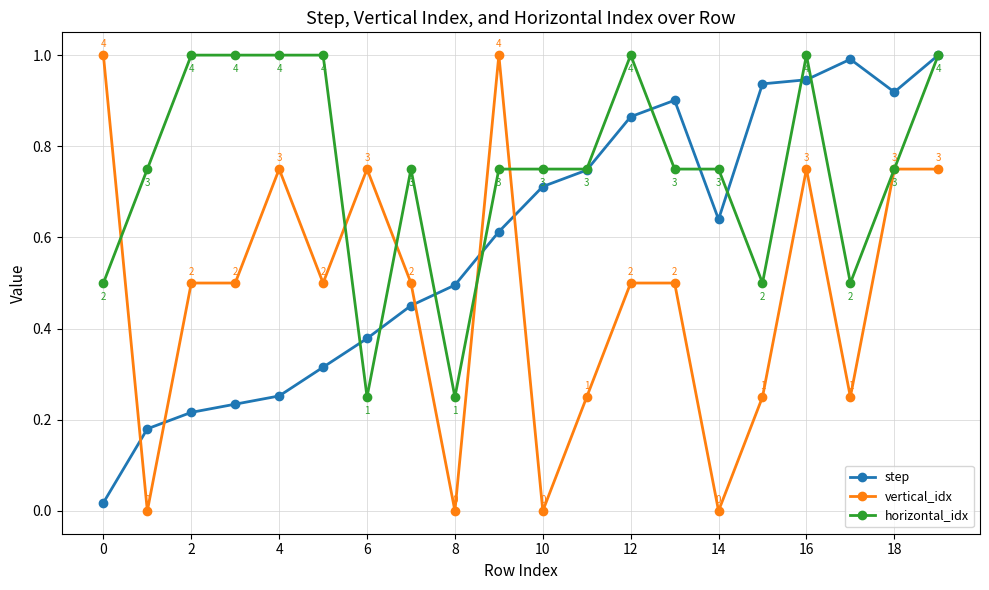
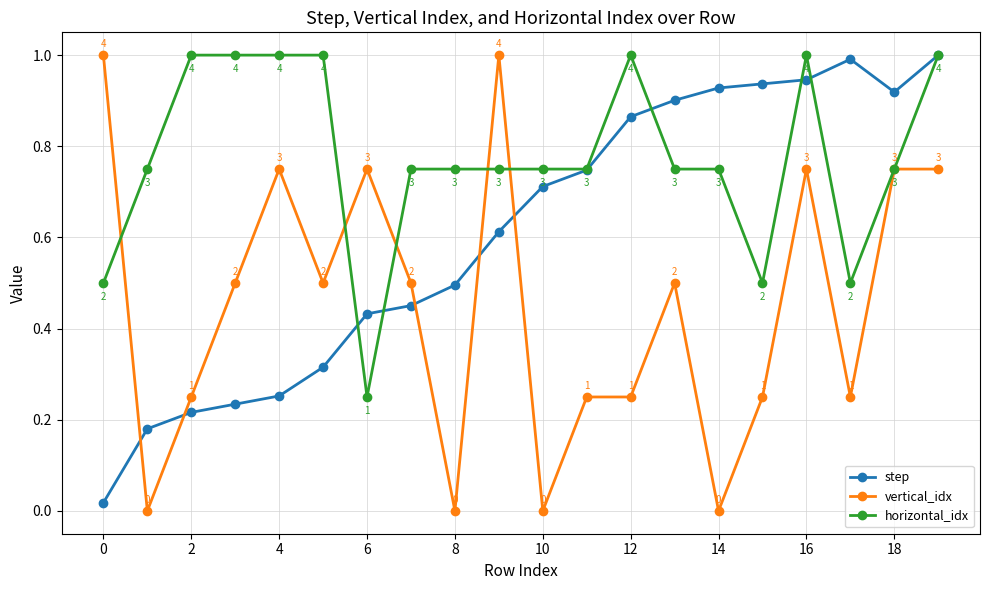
  {
    "step": {
      "0": 0.02,
      "2": 0.22,
      "4": 0.25,
-     "6": 0.38,
+     "6": 0.43,
      "8": 0.50,
      "12": 0.86,
-     "14": 0.64,
+     "14": 0.93,
      "16": 0.95,
      "18": 0.92
    },
    "vertical_idx": {
-     "2": 2,
-     "12": 2,
+     "2": 1,
+     "12": 1,
      "14": 0
    },
    "horizontal_idx": {
-     "8": 1
+     "8": 3
    }
  }
